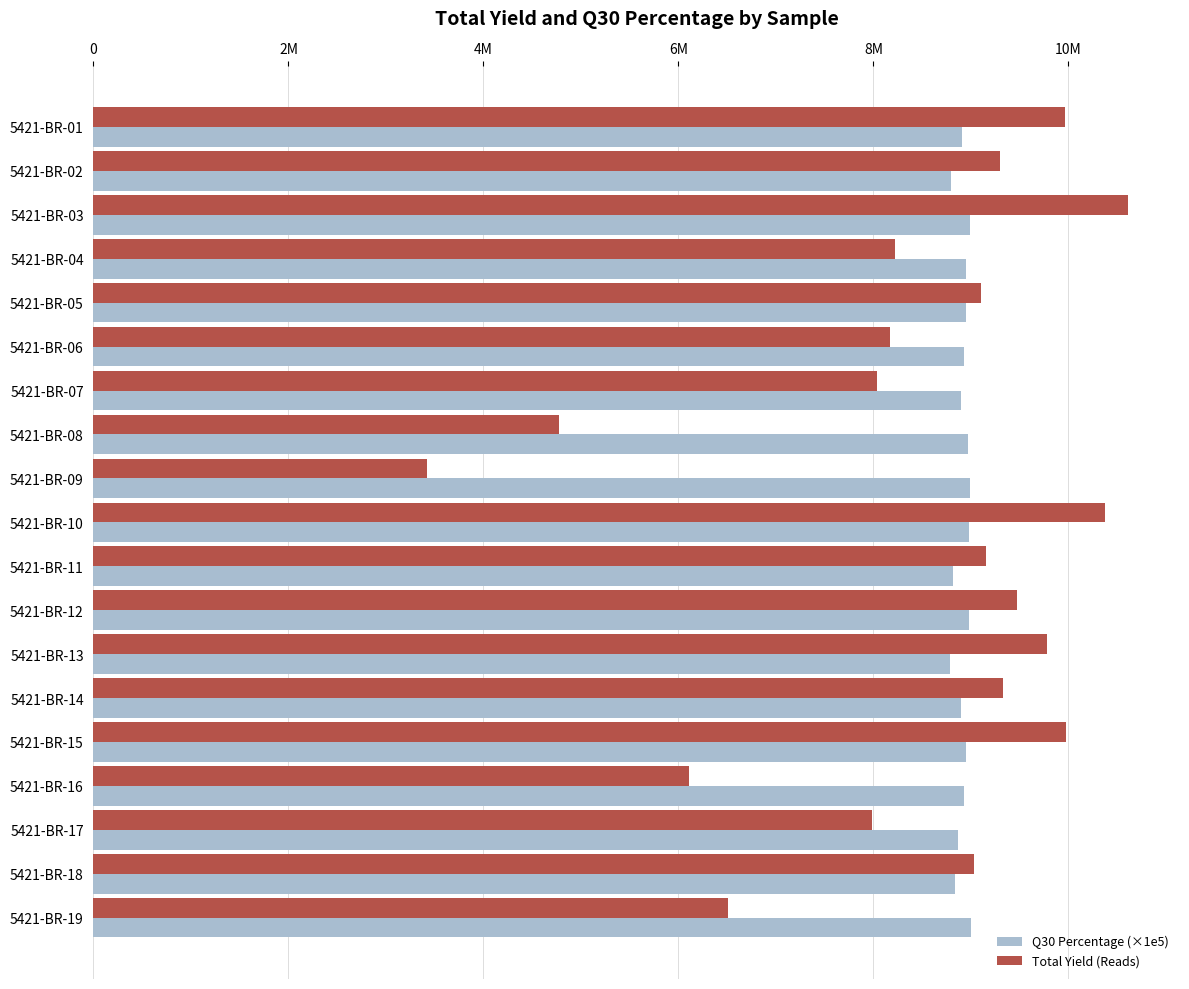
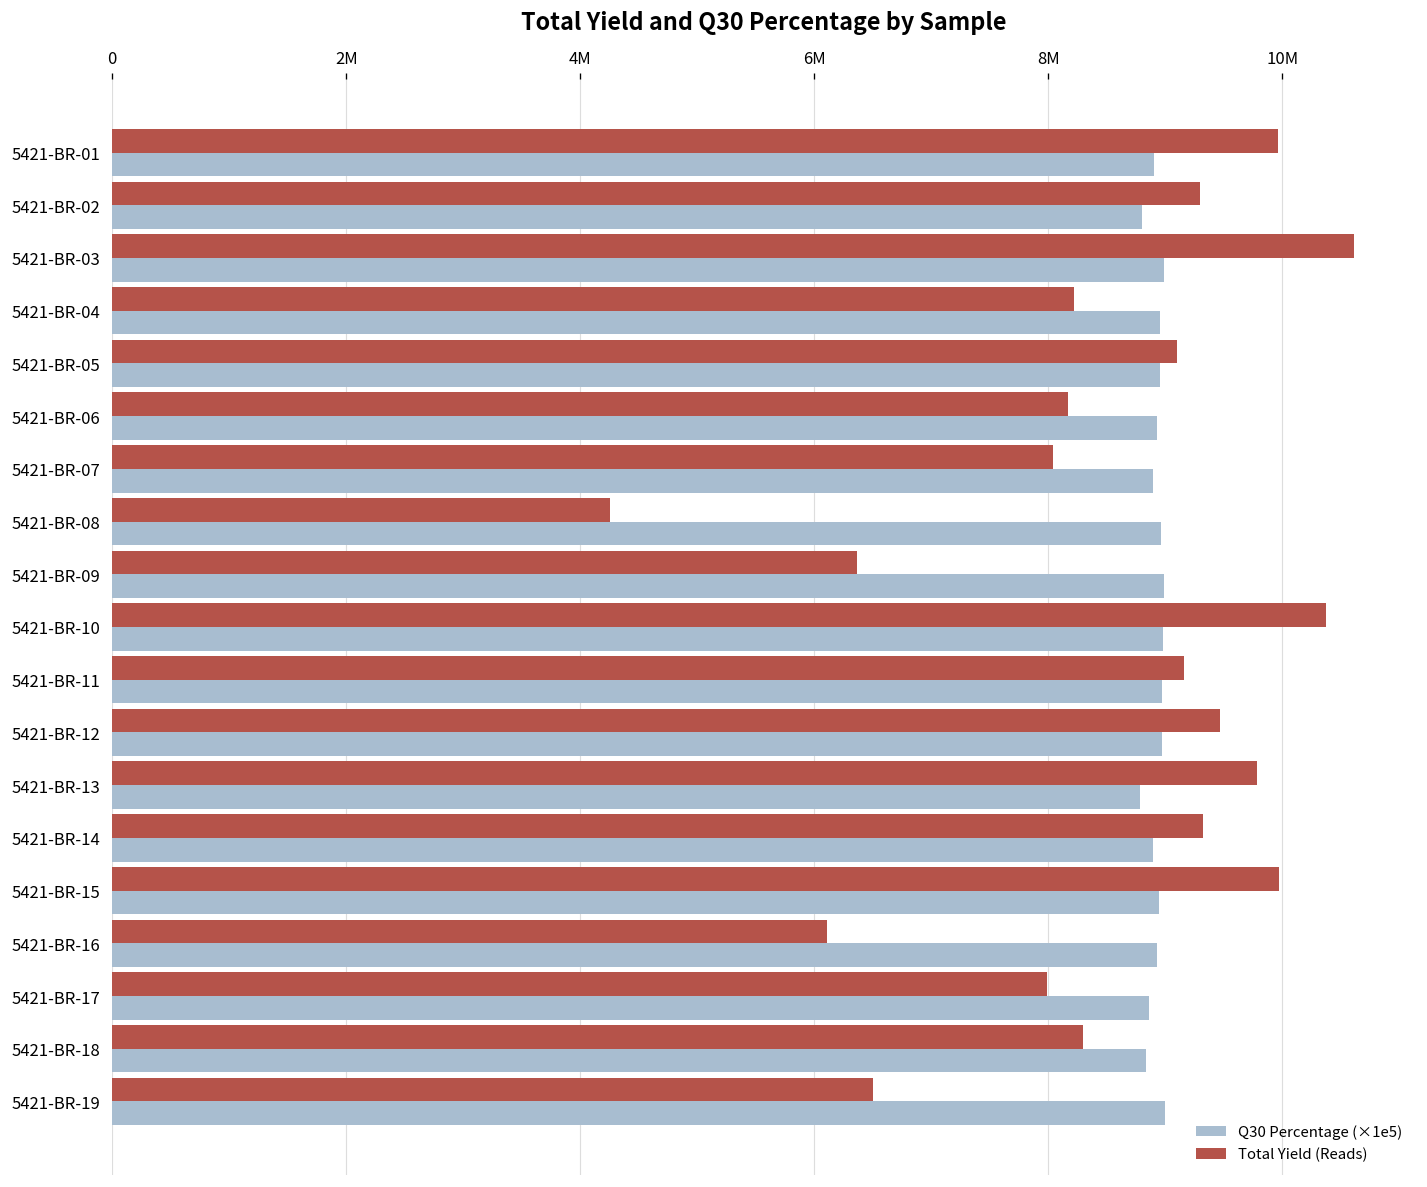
  {
    "Q30 Percentage (×1e5)": {
      "5421-BR-01": 8900000,
      "5421-BR-02": 8800000,
      "5421-BR-03": 9000000,
      "5421-BR-04": 9000000,
      "5421-BR-05": 9000000,
      "5421-BR-06": 8900000,
      "5421-BR-07": 8900000,
      "5421-BR-08": 9000000,
      "5421-BR-09": 9000000,
      "5421-BR-10": 9000000,
-     "5421-BR-11": 8800000,
+     "5421-BR-11": 9000000,
      "5421-BR-12": 9000000,
      "5421-BR-13": 8800000,
      "5421-BR-14": 8900000,
      "5421-BR-15": 8900000,
      "5421-BR-16": 8900000,
      "5421-BR-17": 8900000,
      "5421-BR-18": 8800000,
      "5421-BR-19": 9000000
    },
    "Total Yield (Reads)": {
      "5421-BR-01": 10000000,
      "5421-BR-02": 9300000,
      "5421-BR-03": 10600000,
      "5421-BR-04": 8200000,
      "5421-BR-05": 9100000,
      "5421-BR-06": 8200000,
      "5421-BR-07": 8000000,
-     "5421-BR-08": 4800000,
-     "5421-BR-09": 3400000,
+     "5421-BR-08": 4300000,
+     "5421-BR-09": 6400000,
      "5421-BR-10": 10400000,
      "5421-BR-11": 9200000,
      "5421-BR-12": 9500000,
      "5421-BR-13": 9800000,
      "5421-BR-14": 9300000,
      "5421-BR-15": 10000000,
      "5421-BR-16": 6100000,
      "5421-BR-17": 8000000,
-     "5421-BR-18": 9000000,
+     "5421-BR-18": 8300000,
      "5421-BR-19": 6500000
    }
  }
